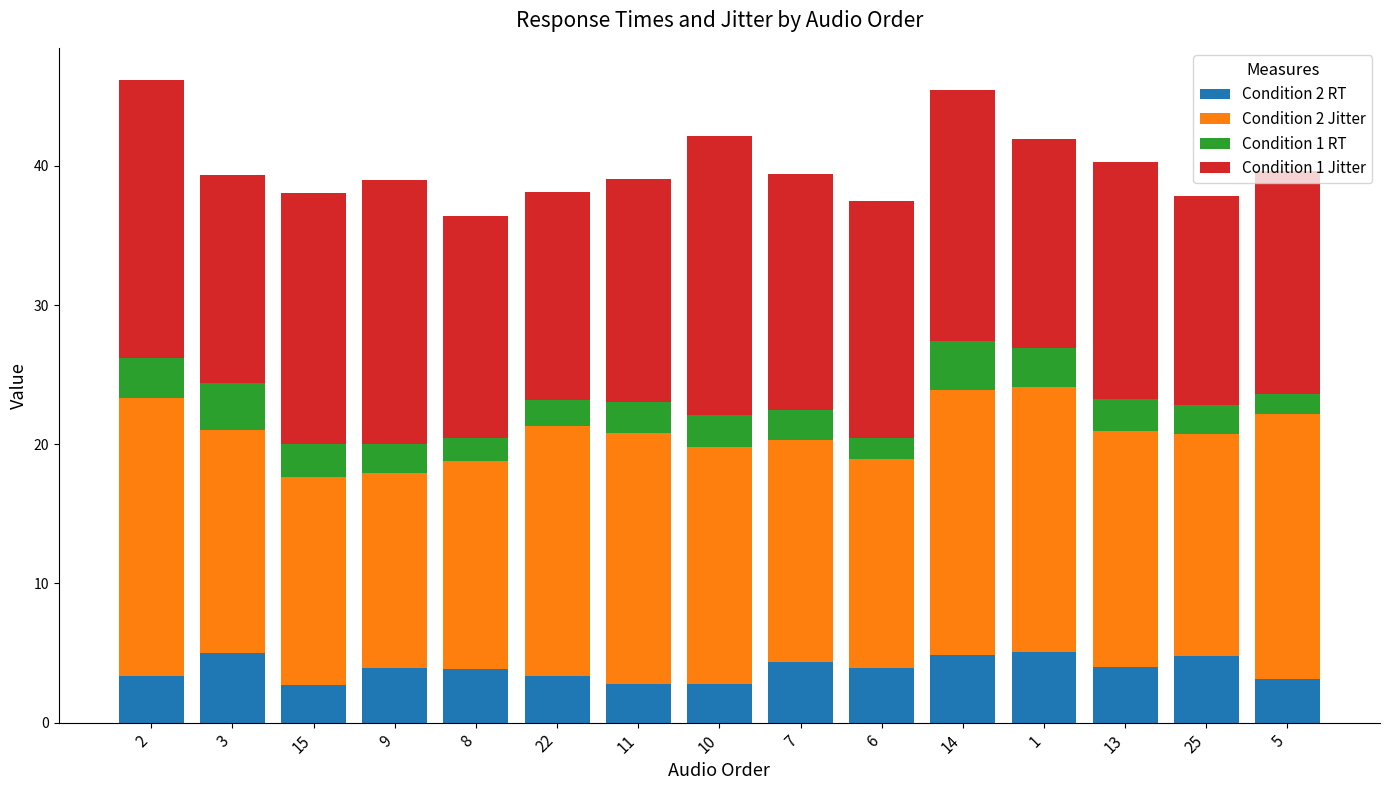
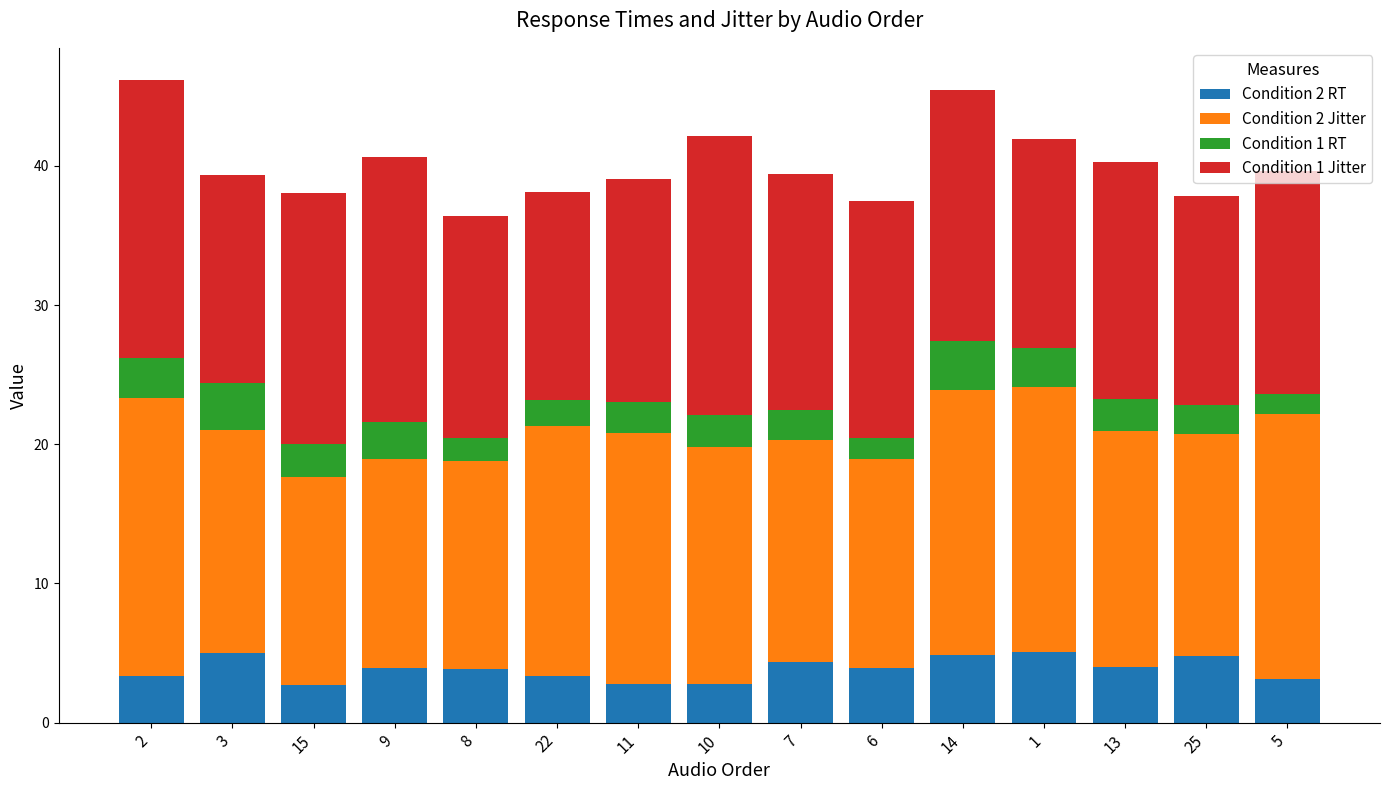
  {
    "Condition 2 RT": {
      "2": 3.3,
      "3": 5.0,
      "15": 2.7,
      "9": 4.0,
      "8": 3.8,
      "22": 3.3,
      "11": 2.8,
      "10": 2.8,
      "7": 4.3,
      "6": 3.9,
      "14": 4.9,
      "1": 5.1,
      "13": 4.0,
      "25": 4.8,
      "5": 3.2
    },
    "Condition 2 Jitter": {
      "2": 20,
      "3": 16,
      "15": 15,
-     "9": 14,
+     "9": 15,
      "8": 15,
      "22": 18,
      "11": 18,
      "10": 17,
      "7": 16,
      "6": 15,
      "14": 19,
      "1": 19,
      "13": 17,
      "25": 16,
      "5": 19
    },
    "Condition 1 RT": {
      "2": 2.8,
      "3": 3.4,
      "15": 2.4,
-     "9": 2.1,
+     "9": 2.7,
      "8": 1.6,
      "22": 1.8,
      "11": 2.3,
      "10": 2.3,
      "7": 2.1,
      "6": 1.5,
      "14": 3.6,
      "1": 2.8,
      "13": 2.3,
      "25": 2.1,
      "5": 1.5
    },
    "Condition 1 Jitter": {
      "2": 20.0,
      "3": 15.0,
      "15": 18.0,
      "9": 19.0,
      "8": 16.0,
      "22": 15.0,
      "11": 16.0,
      "10": 20.0,
      "7": 17.0,
      "6": 17.0,
      "14": 18.0,
      "1": 15.0,
      "13": 17.0,
      "25": 15.0
    }
  }
